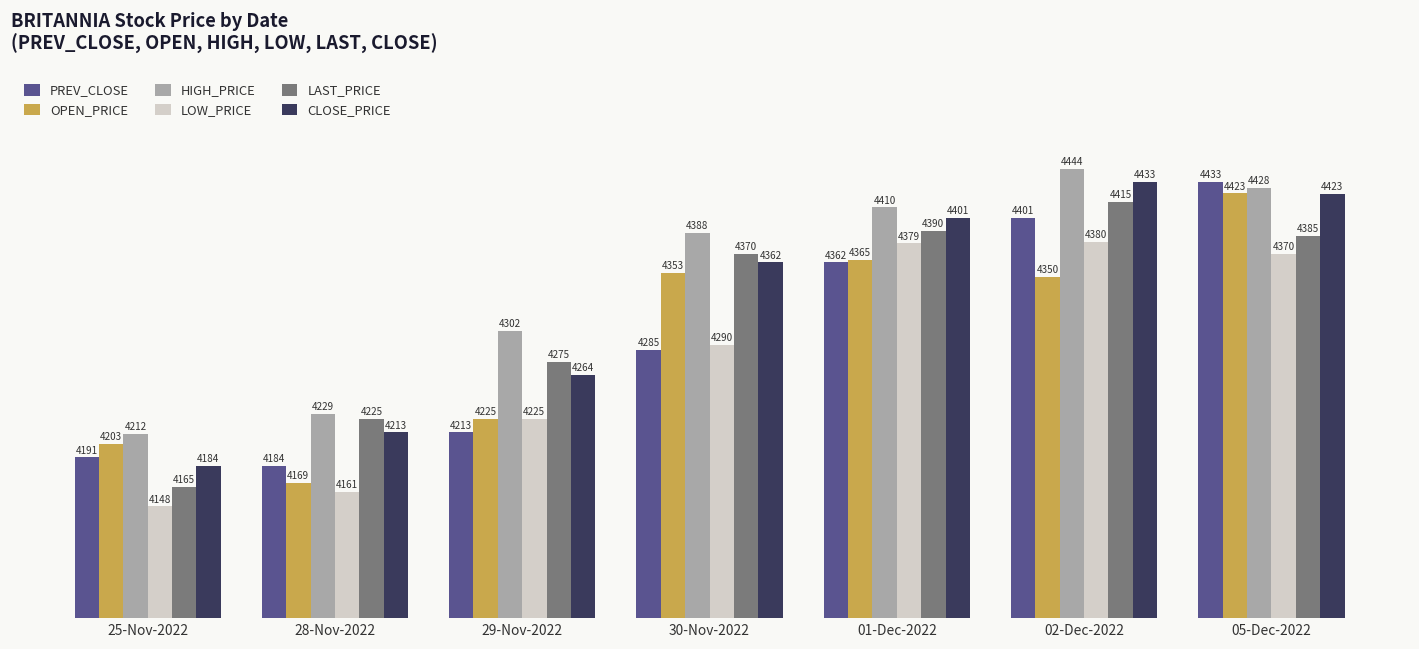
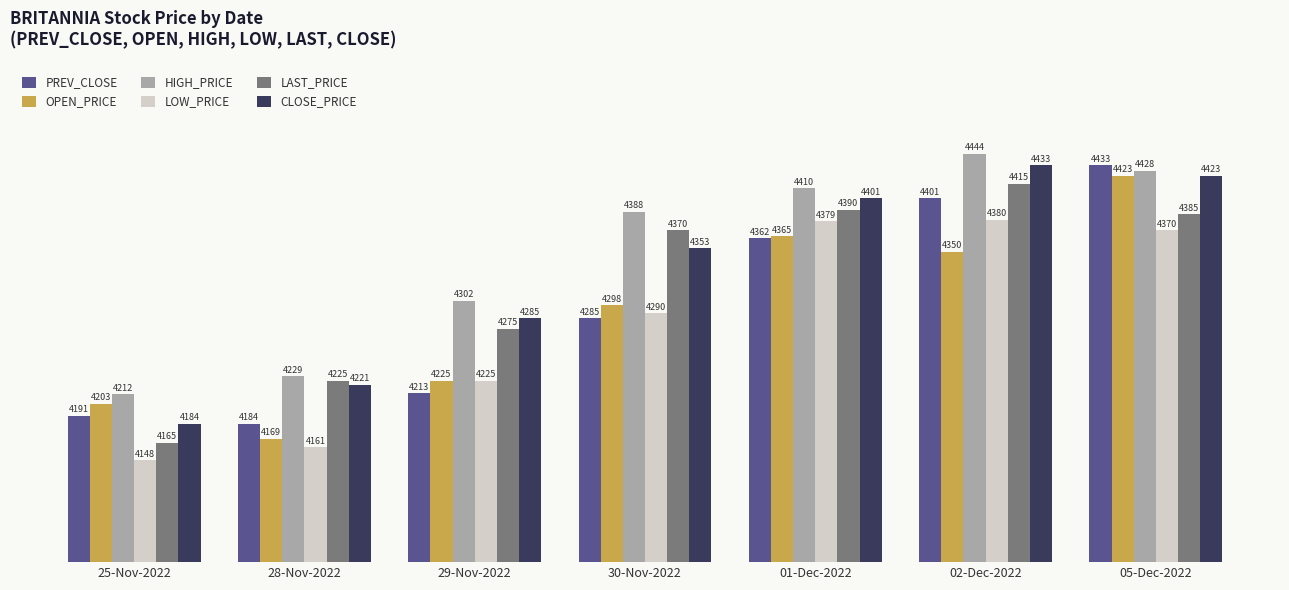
  {
    "OPEN_PRICE": {
      "25-Nov-2022": 4203,
      "28-Nov-2022": 4169,
      "29-Nov-2022": 4225,
-     "30-Nov-2022": 4353,
+     "30-Nov-2022": 4298,
      "01-Dec-2022": 4365,
      "02-Dec-2022": 4350,
      "05-Dec-2022": 4423
    },
    "HIGH_PRICE": {
      "25-Nov-2022": 4212,
      "28-Nov-2022": 4229,
      "29-Nov-2022": 4302,
      "30-Nov-2022": 4388,
      "01-Dec-2022": 4410,
      "02-Dec-2022": 4444,
      "05-Dec-2022": 4428
    },
    "LOW_PRICE": {
      "25-Nov-2022": 4148,
      "28-Nov-2022": 4161,
      "29-Nov-2022": 4225,
      "30-Nov-2022": 4290,
      "01-Dec-2022": 4379,
      "02-Dec-2022": 4380,
      "05-Dec-2022": 4370
    },
    "CLOSE_PRICE": {
      "25-Nov-2022": 4184,
-     "28-Nov-2022": 4213,
-     "29-Nov-2022": 4264,
-     "30-Nov-2022": 4362,
+     "28-Nov-2022": 4221,
+     "29-Nov-2022": 4285,
+     "30-Nov-2022": 4353,
      "01-Dec-2022": 4401,
      "02-Dec-2022": 4433,
      "05-Dec-2022": 4423
    }
  }
